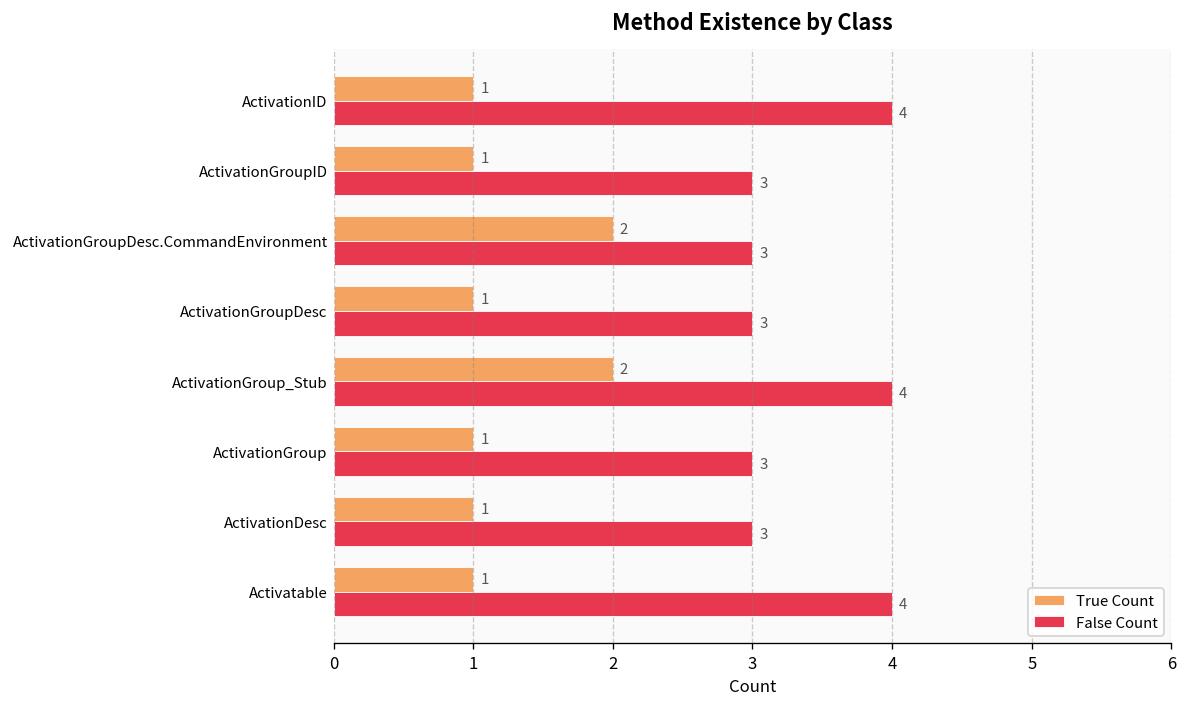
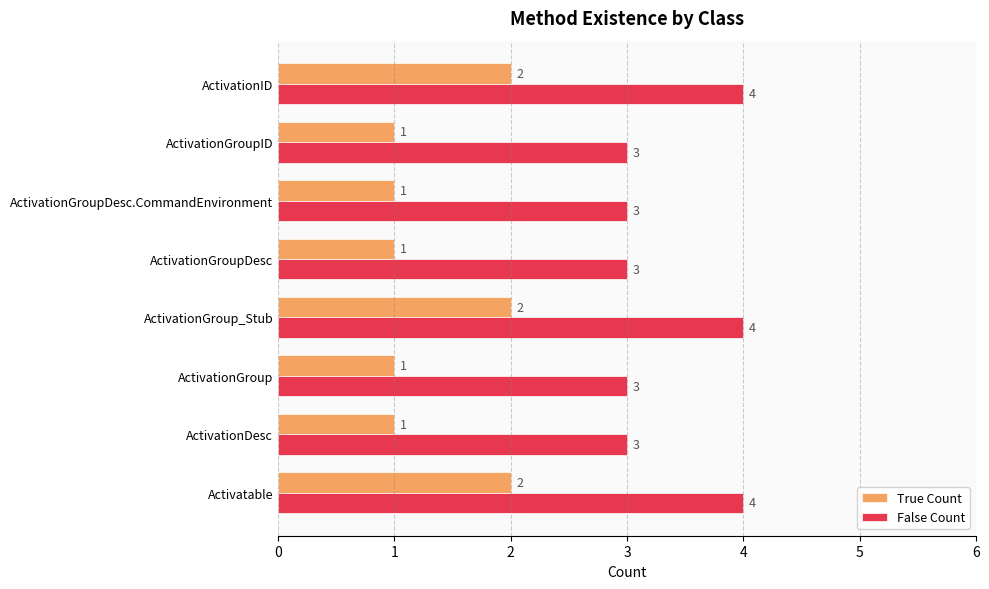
  {
    "True Count": {
-     "ActivationID": 1,
+     "ActivationID": 2,
      "ActivationGroupID": 1,
-     "ActivationGroupDesc.CommandEnvironment": 2,
+     "ActivationGroupDesc.CommandEnvironment": 1,
      "ActivationGroupDesc": 1,
      "ActivationGroup_Stub": 2,
      "ActivationGroup": 1,
      "ActivationDesc": 1,
-     "Activatable": 1
+     "Activatable": 2
    },
    "False Count": {
      "ActivationID": 4,
      "ActivationGroupID": 3,
      "ActivationGroupDesc.CommandEnvironment": 3,
      "ActivationGroupDesc": 3,
      "ActivationGroup_Stub": 4,
      "ActivationGroup": 3,
      "ActivationDesc": 3,
      "Activatable": 4
    }
  }
